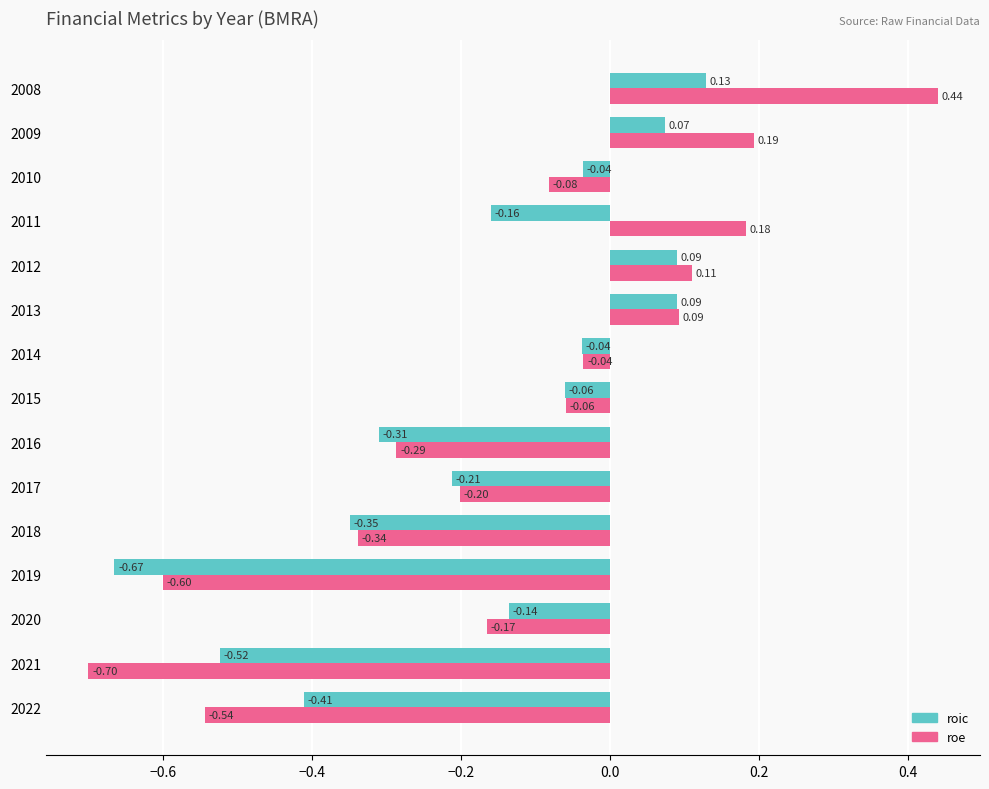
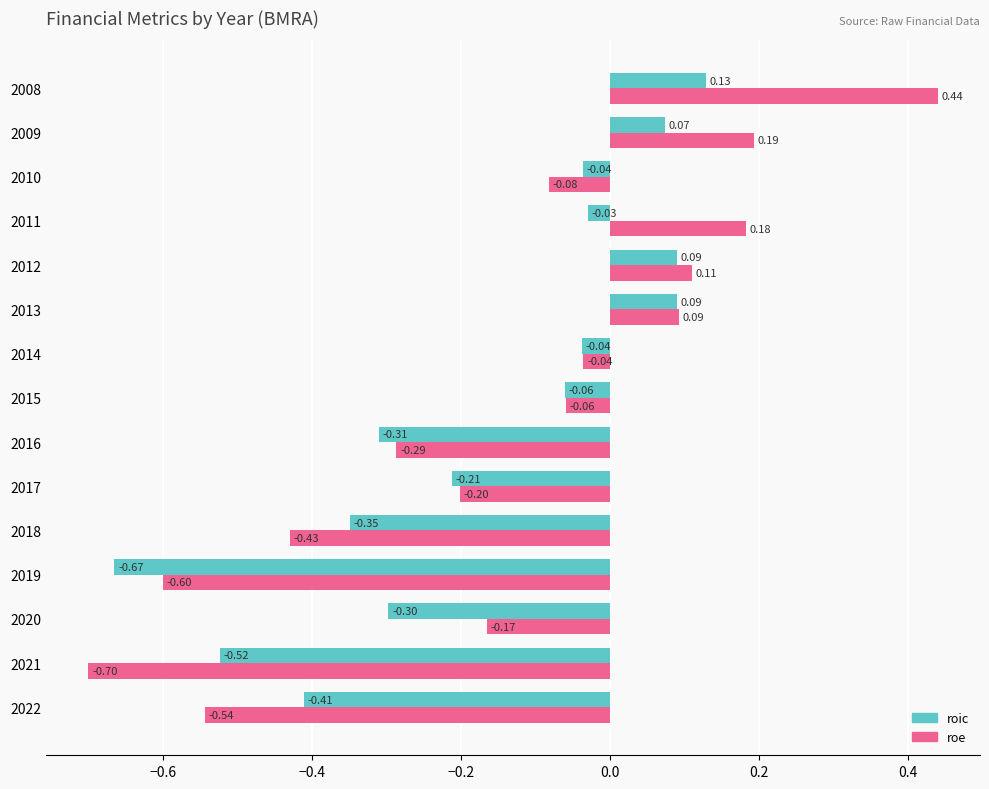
  {
    "roic": {
      "2008": 0.13,
      "2009": 0.07,
      "2010": -0.04,
-     "2011": -0.16,
+     "2011": -0.03,
      "2012": 0.09,
      "2013": 0.09,
      "2014": -0.04,
      "2015": -0.06,
      "2016": -0.31,
      "2017": -0.21,
      "2018": -0.35,
      "2019": -0.67,
-     "2020": -0.14,
+     "2020": -0.30,
      "2021": -0.52,
      "2022": -0.41
    },
    "roe": {
      "2008": 0.44,
      "2009": 0.19,
      "2010": -0.08,
      "2011": 0.18,
      "2012": 0.11,
      "2013": 0.09,
      "2014": -0.04,
      "2015": -0.06,
      "2016": -0.29,
      "2017": -0.20,
-     "2018": -0.34,
+     "2018": -0.43,
      "2019": -0.60,
      "2020": -0.17,
      "2021": -0.70,
      "2022": -0.54
    }
  }
